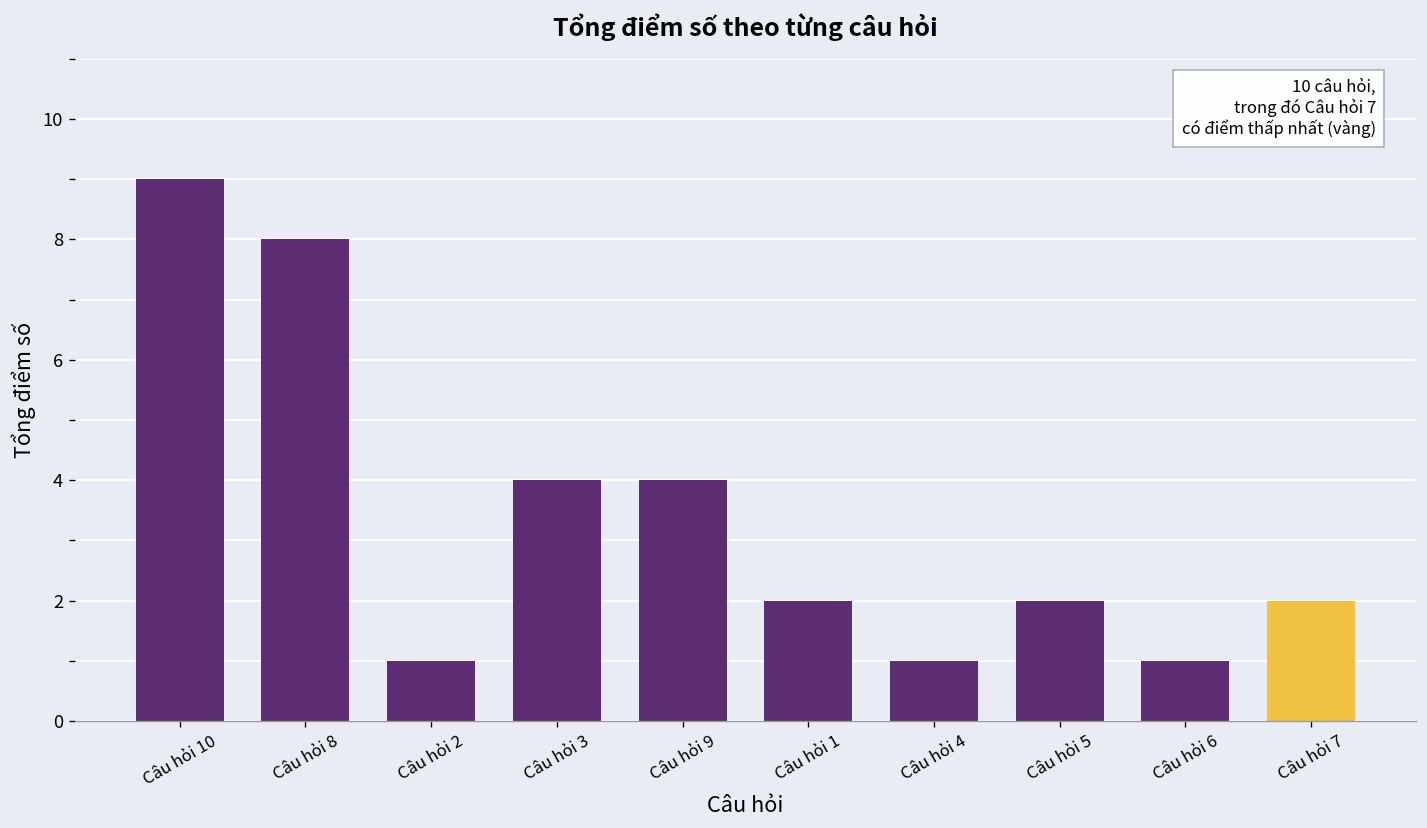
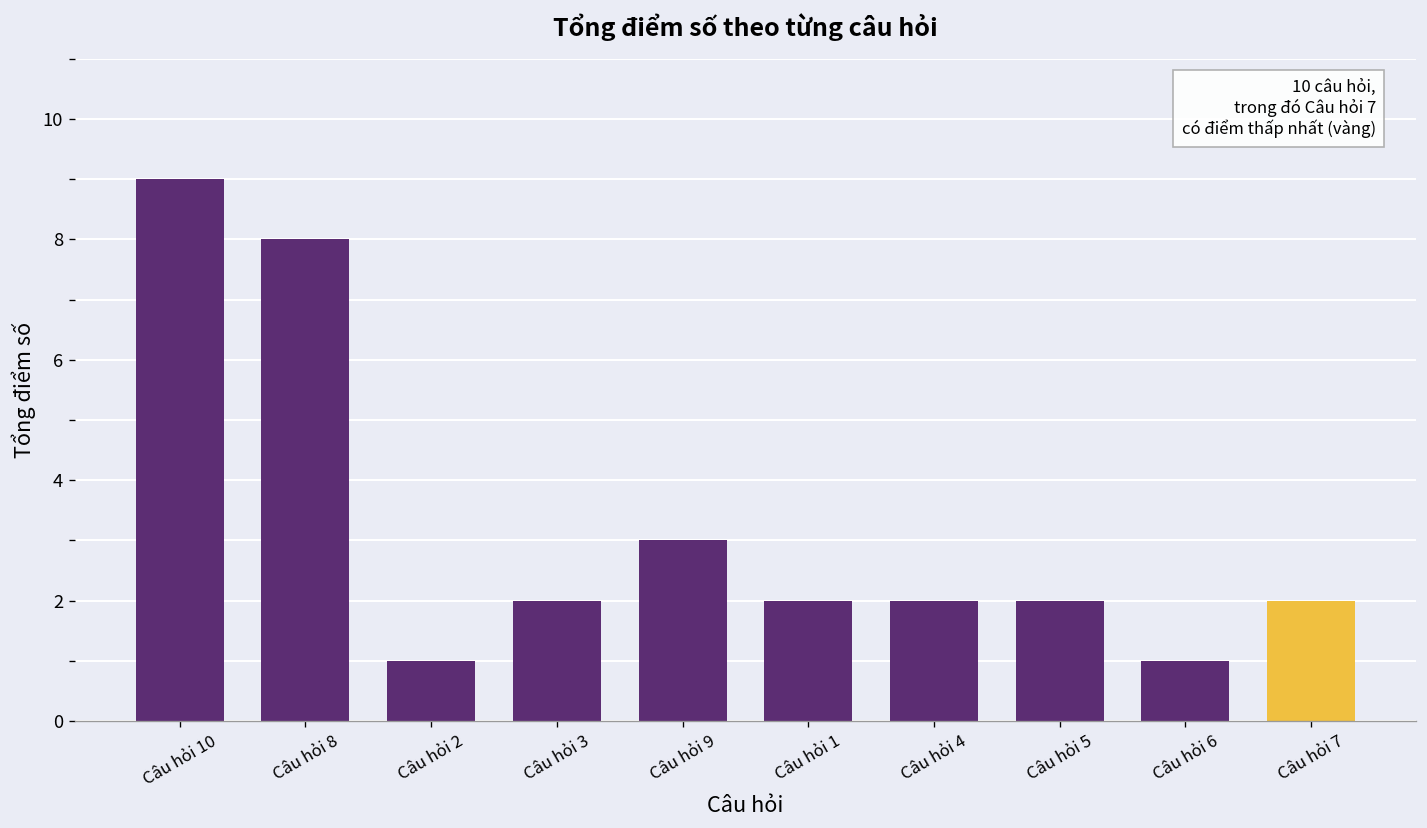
  {
    "Câu hỏi 10": 9,
    "Câu hỏi 8": 8,
    "Câu hỏi 2": 1,
-   "Câu hỏi 3": 4,
-   "Câu hỏi 9": 4,
+   "Câu hỏi 3": 2,
+   "Câu hỏi 9": 3,
    "Câu hỏi 1": 2,
-   "Câu hỏi 4": 1,
+   "Câu hỏi 4": 2,
    "Câu hỏi 5": 2,
    "Câu hỏi 6": 1,
    "Câu hỏi 7": 2
  }
